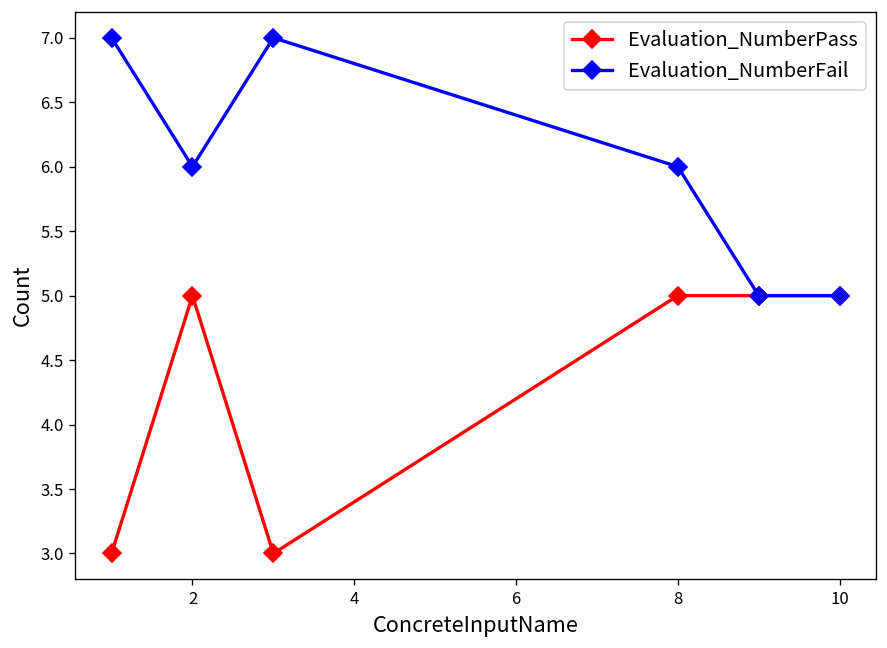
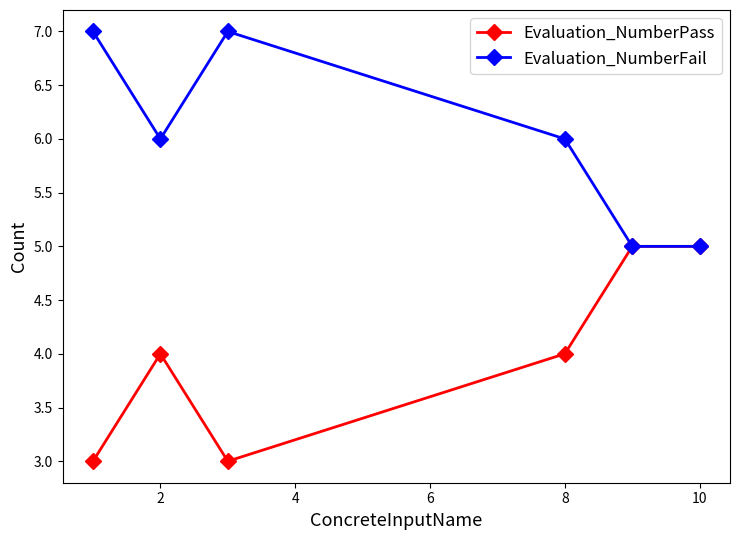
  {
    "Evaluation_NumberPass": {
-     "2": 5,
-     "8": 5
+     "2": 4,
+     "8": 4
    },
    "Evaluation_NumberFail": {
      "2": 6,
      "8": 6
    }
  }
